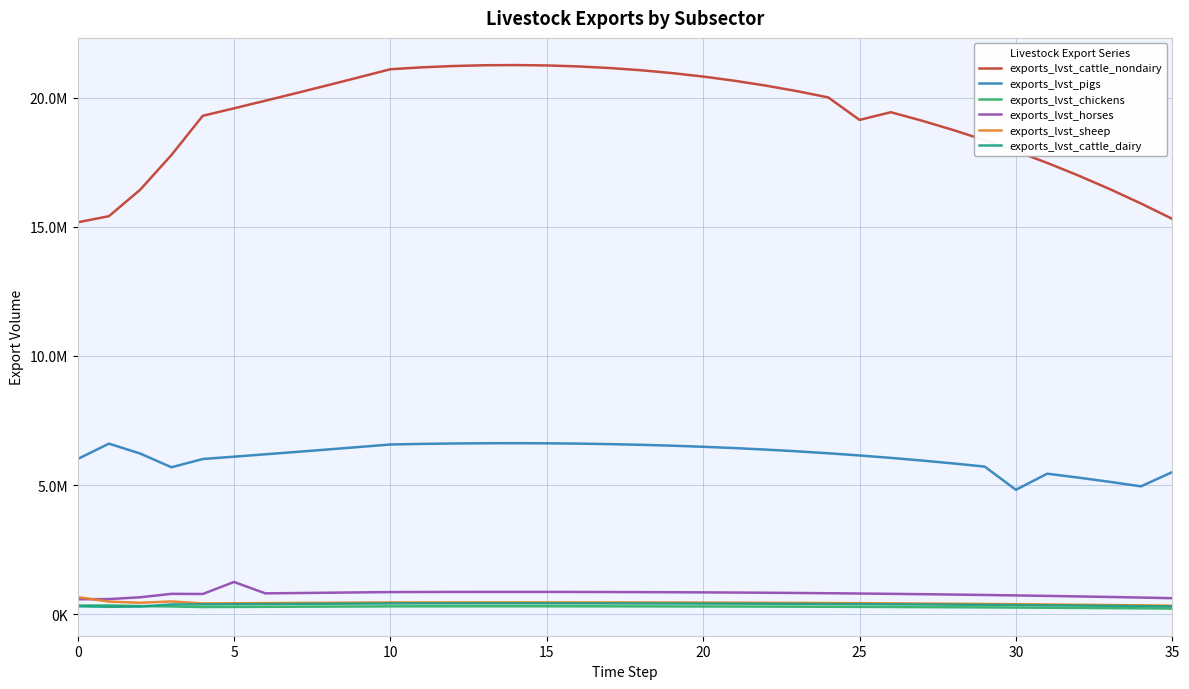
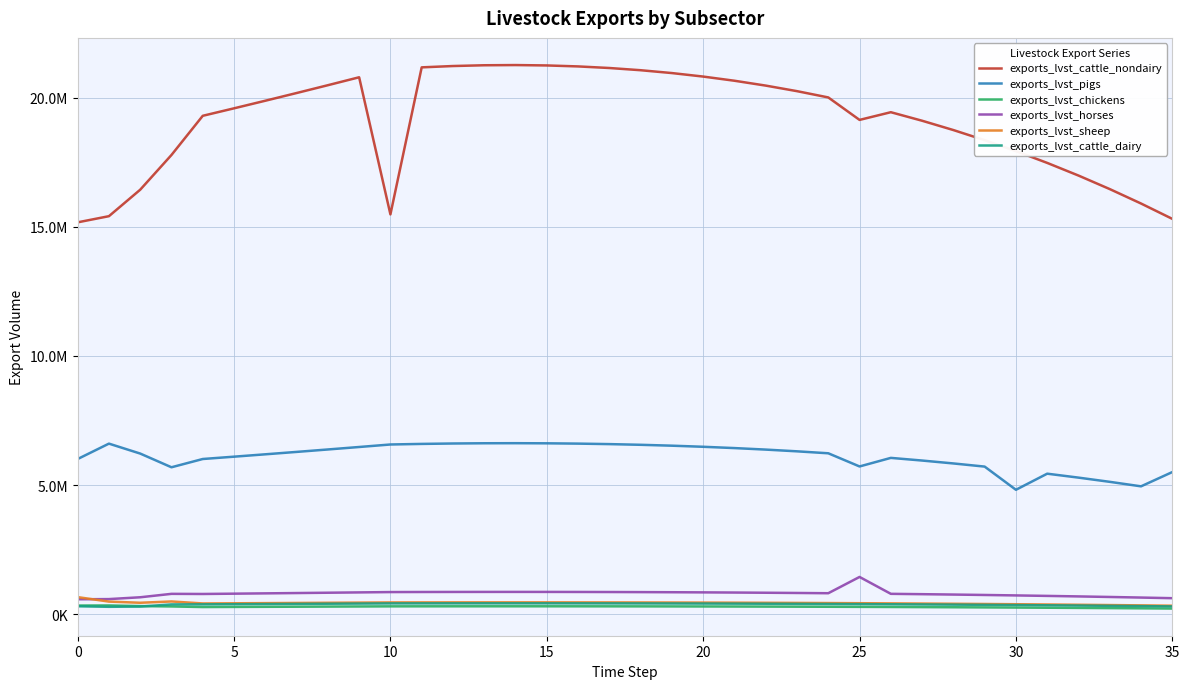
  {
    "exports_lvst_cattle_nondairy": {
      "0": 15200000,
      "5": 19600000,
-     "10": 21100000,
+     "10": 15500000,
      "15": 21200000,
      "20": 20800000,
      "25": 19100000,
      "35": 15300000
    },
    "exports_lvst_pigs": {
      "0": 6000000,
      "5": 6100000,
      "10": 6600000,
      "15": 6600000,
      "20": 6500000,
-     "25": 6100000,
+     "25": 5700000,
      "30": 4800000,
      "35": 5500000
    },
    "exports_lvst_horses": {
-     "5": 1300000,
+     "5": 800000,
      "10": 900000,
      "15": 900000,
      "20": 900000,
-     "25": 800000,
+     "25": 1400000,
      "30": 700000,
      "35": 600000
    }
  }
